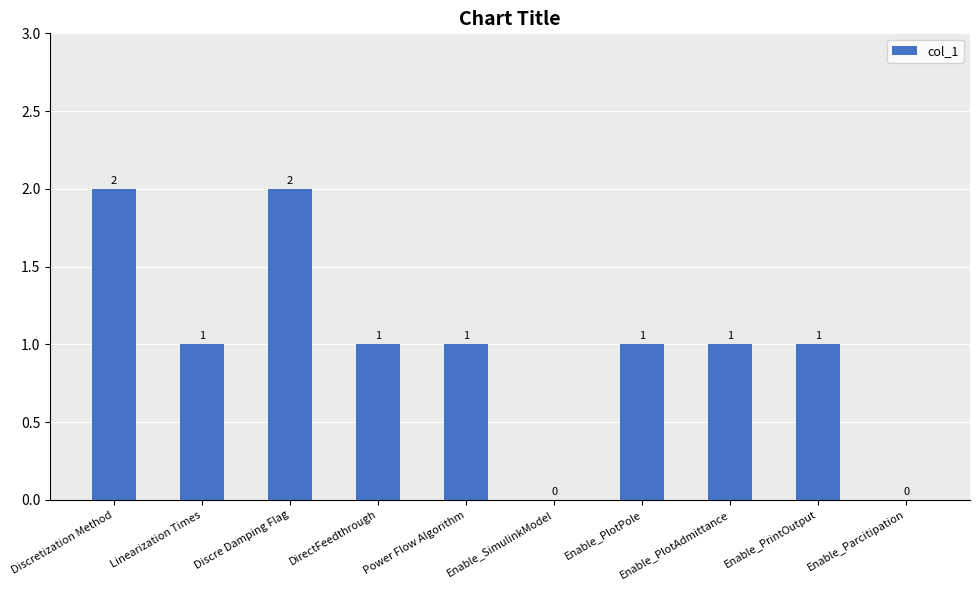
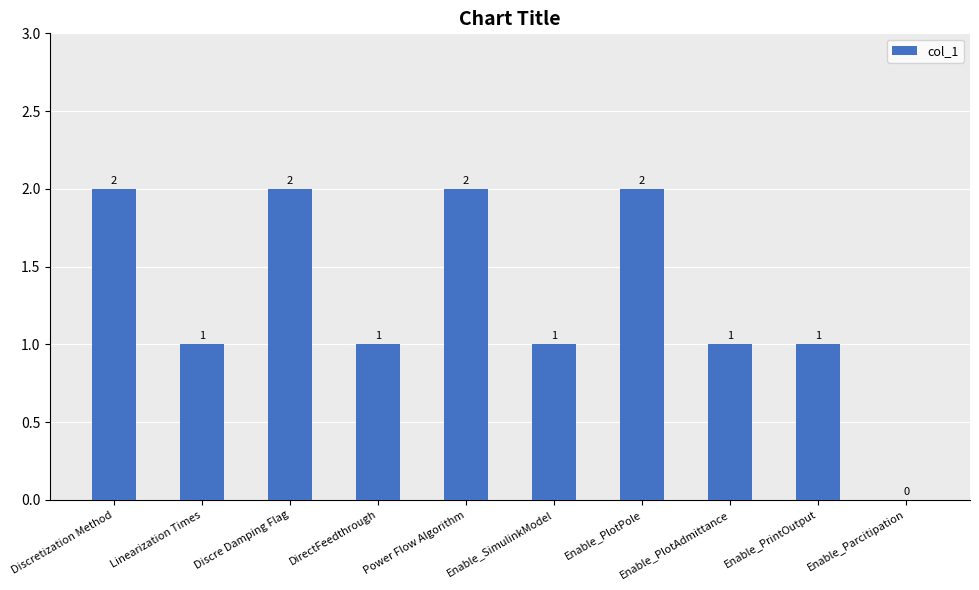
  {
    "Discretization Method": 2,
    "Linearization Times": 1,
    "Discre Damping Flag": 2,
    "DirectFeedthrough": 1,
-   "Power Flow Algorithm": 1,
-   "Enable_SimulinkModel": 0,
-   "Enable_PlotPole": 1,
+   "Power Flow Algorithm": 2,
+   "Enable_SimulinkModel": 1,
+   "Enable_PlotPole": 2,
    "Enable_PlotAdmittance": 1,
    "Enable_PrintOutput": 1,
    "Enable_Parcitipation": 0
  }
